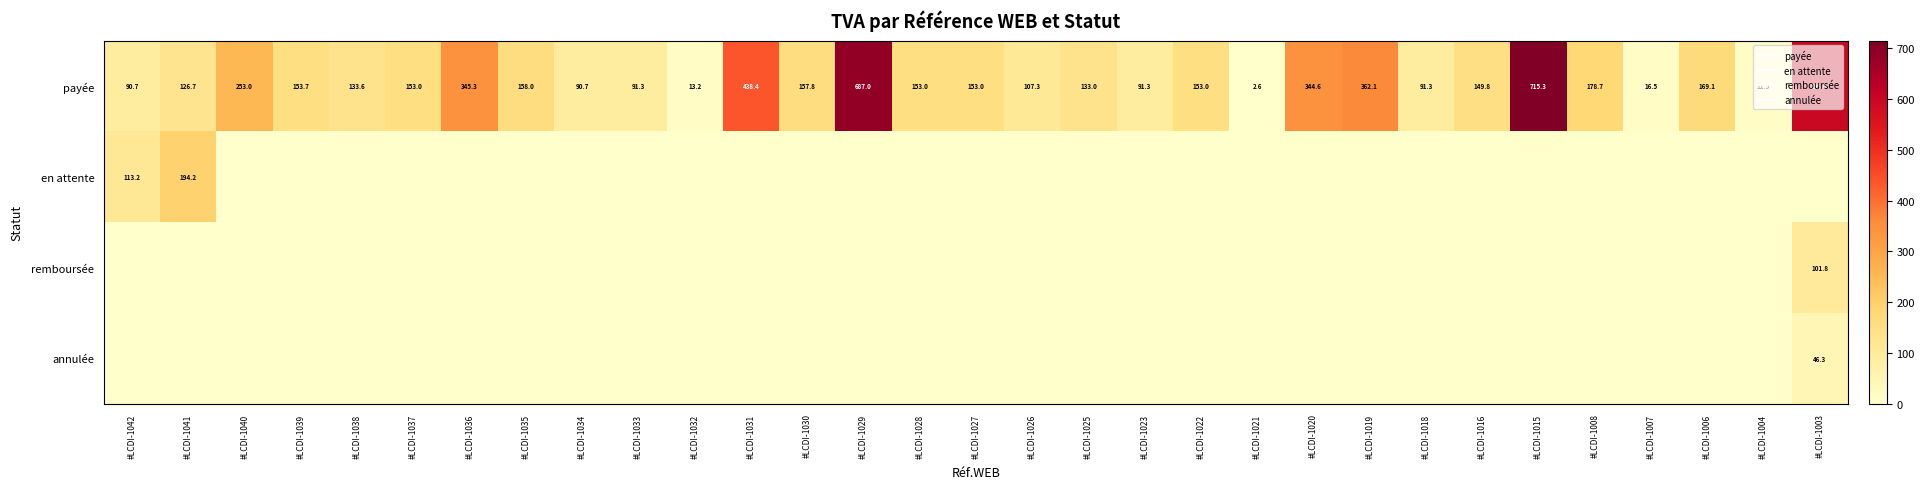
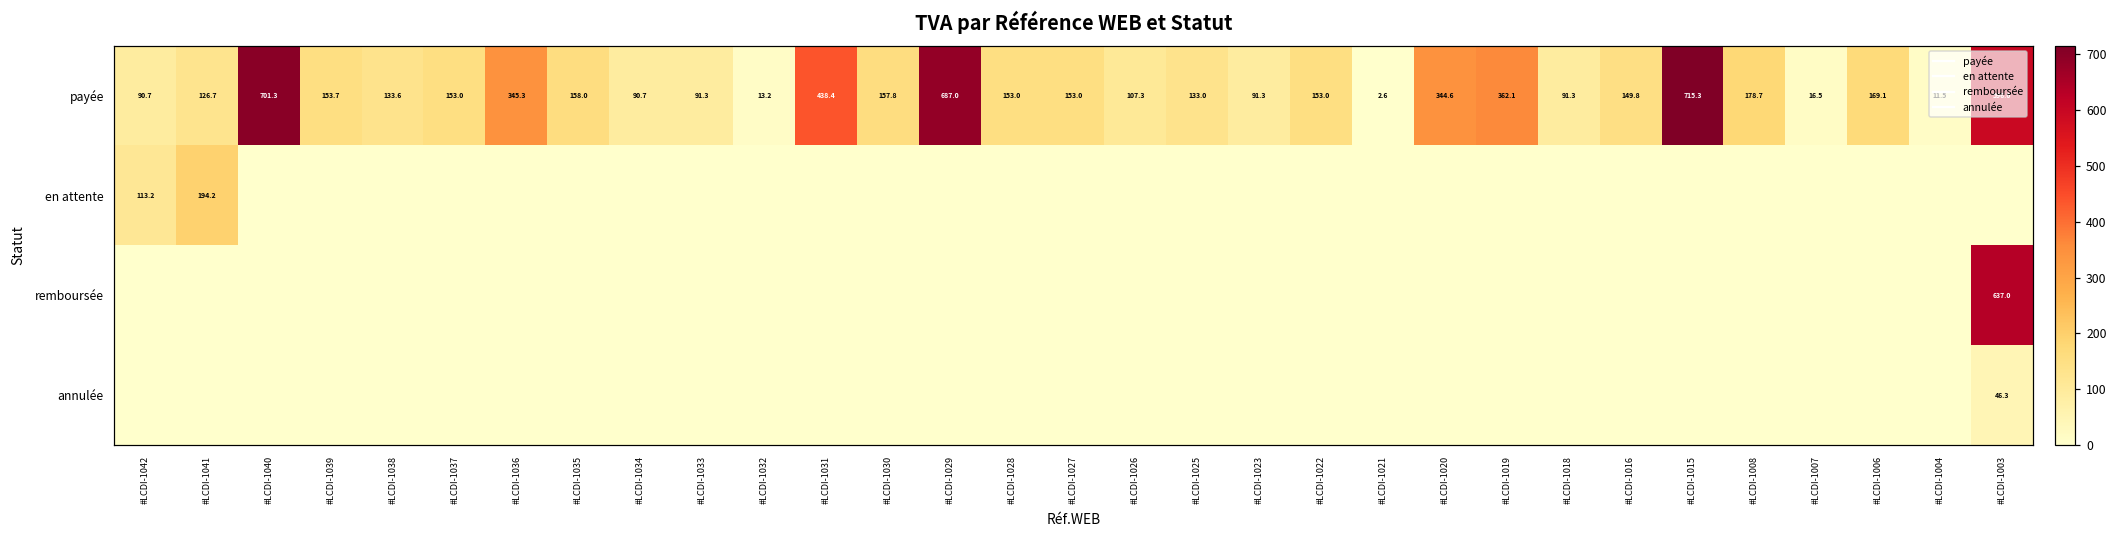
  {
    "payée": {
      "#LCDI-1042": 90.7,
      "#LCDI-1041": 126.7,
-     "#LCDI-1040": 253.0,
+     "#LCDI-1040": 701.3,
      "#LCDI-1039": 153.7,
      "#LCDI-1038": 133.6,
      "#LCDI-1037": 153.0,
      "#LCDI-1036": 345.3,
      "#LCDI-1035": 158.0,
      "#LCDI-1034": 90.7,
      "#LCDI-1033": 91.3,
      "#LCDI-1032": 13.2,
      "#LCDI-1031": 438.4,
      "#LCDI-1030": 157.8,
      "#LCDI-1029": 687.0,
      "#LCDI-1028": 153.0,
      "#LCDI-1027": 153.0,
      "#LCDI-1026": 107.3,
      "#LCDI-1025": 133.0,
      "#LCDI-1023": 91.3,
      "#LCDI-1022": 153.0,
      "#LCDI-1021": 2.6,
      "#LCDI-1020": 344.6,
      "#LCDI-1019": 362.1,
      "#LCDI-1018": 91.3,
      "#LCDI-1016": 149.8,
      "#LCDI-1015": 715.3,
      "#LCDI-1008": 178.7,
      "#LCDI-1007": 16.5,
      "#LCDI-1006": 169.1
    },
    "en attente": {
      "#LCDI-1042": 113.2,
      "#LCDI-1041": 194.2
    },
    "remboursée": {
-     "#LCDI-1003": 101.8
+     "#LCDI-1003": 637.0
    },
    "annulée": {
      "#LCDI-1003": 46.3
    }
  }
